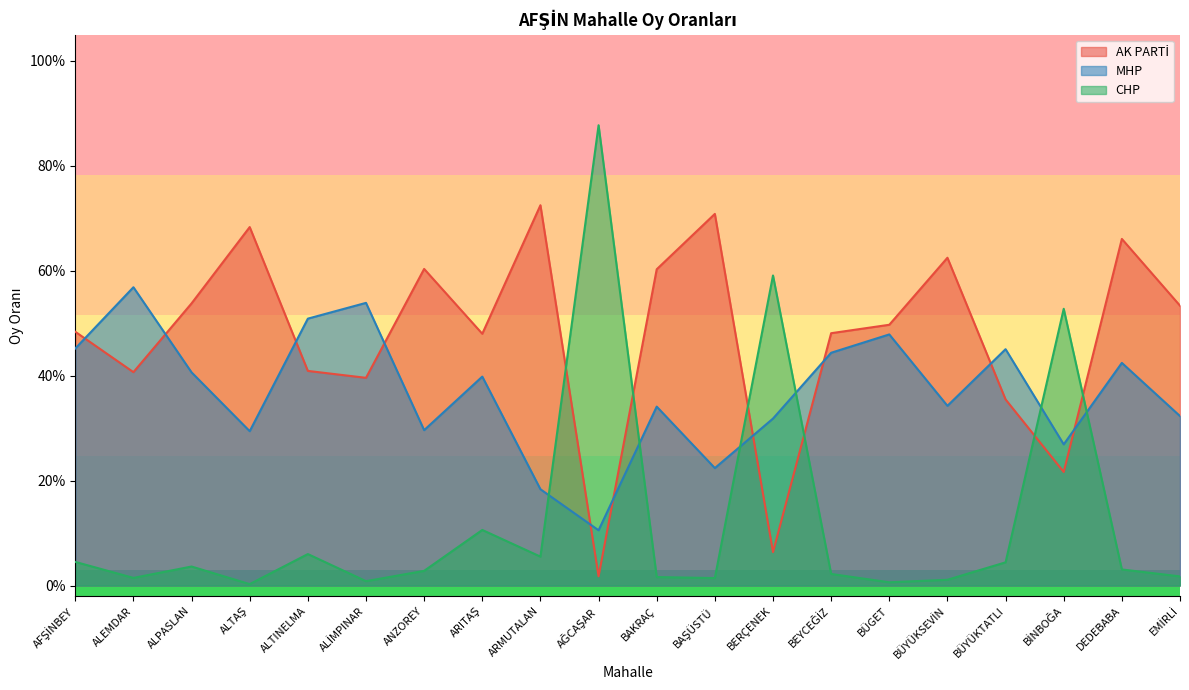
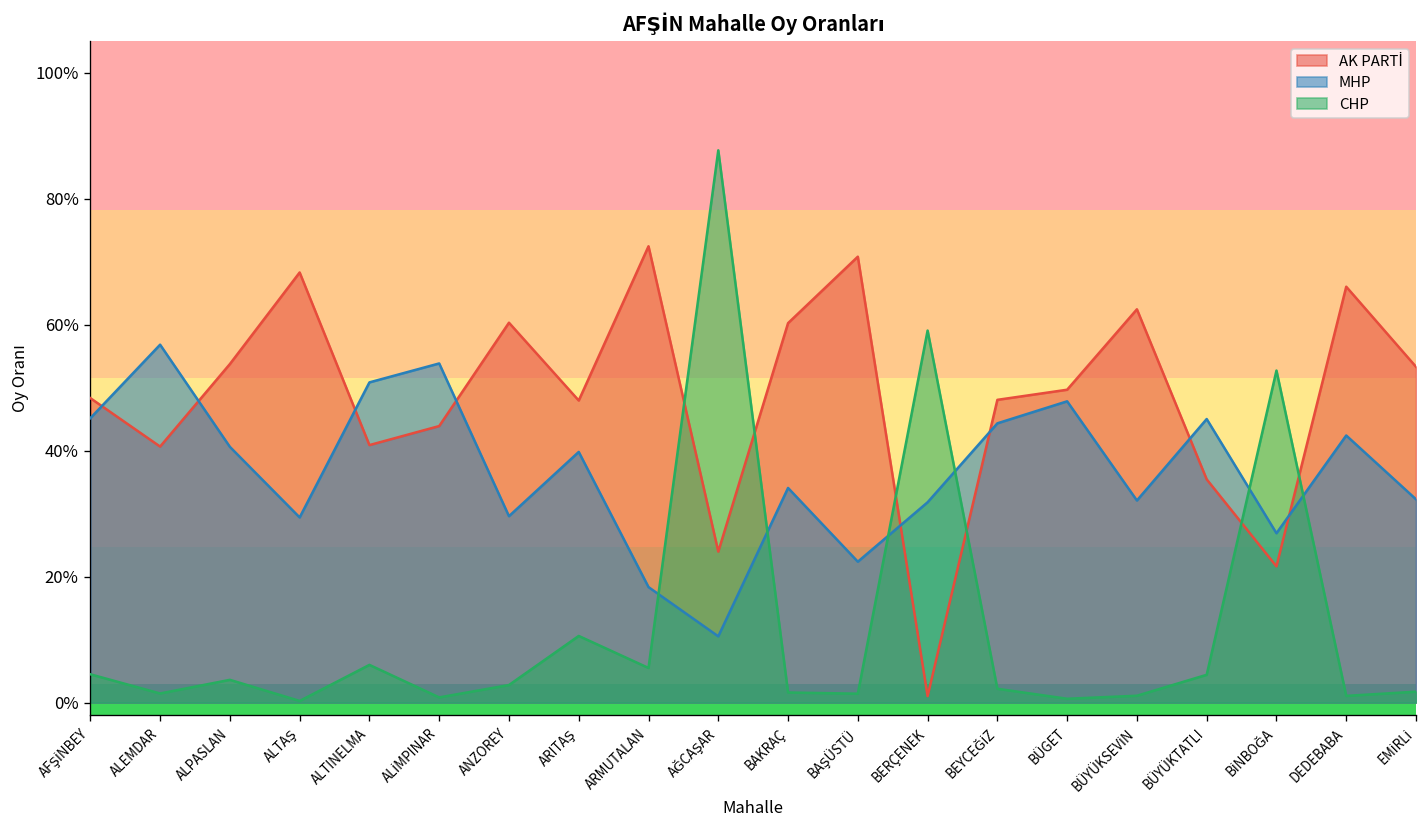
  {
    "AK PARTİ": {
      "AFŞİNBEY": "48%",
      "ALEMDAR": "41%",
      "ALPASLAN": "54%",
      "ALTAŞ": "68%",
      "ALTINELMA": "41%",
-     "ALİMPINAR": "40%",
+     "ALİMPINAR": "44%",
      "ANZOREY": "60%",
      "ARITAŞ": "48%",
      "ARMUTALAN": "72%",
-     "AĞCAŞAR": "2%",
+     "AĞCAŞAR": "24%",
      "BAKRAÇ": "60%",
      "BAŞÜSTÜ": "71%",
-     "BERÇENEK": "6%",
+     "BERÇENEK": "1%",
      "BEYCEĞİZ": "48%",
      "BÜGET": "50%",
      "BÜYÜKSEVİN": "62%",
      "BÜYÜKTATLI": "35%",
      "BİNBOĞA": "22%",
      "DEDEBABA": "66%",
      "EMİRLİ": "53%"
    },
    "MHP": {
      "AFŞİNBEY": "45%",
      "ALEMDAR": "57%",
      "ALPASLAN": "41%",
      "ALTAŞ": "29%",
      "ALTINELMA": "51%",
      "ALİMPINAR": "54%",
      "ANZOREY": "30%",
      "ARITAŞ": "40%",
      "ARMUTALAN": "18%",
      "AĞCAŞAR": "11%",
      "BAKRAÇ": "34%",
      "BAŞÜSTÜ": "22%",
      "BERÇENEK": "32%",
      "BEYCEĞİZ": "44%",
      "BÜGET": "48%",
-     "BÜYÜKSEVİN": "34%",
+     "BÜYÜKSEVİN": "32%",
      "BÜYÜKTATLI": "45%",
      "BİNBOĞA": "27%",
      "DEDEBABA": "42%",
      "EMİRLİ": "32%"
    },
    "CHP": {
      "AFŞİNBEY": "5%",
      "ALEMDAR": "1%",
      "ALPASLAN": "4%",
      "ALTAŞ": "0%",
      "ALTINELMA": "6%",
      "ALİMPINAR": "1%",
      "ANZOREY": "3%",
      "ARITAŞ": "11%",
      "ARMUTALAN": "6%",
      "AĞCAŞAR": "88%",
      "BAKRAÇ": "2%",
      "BAŞÜSTÜ": "1%",
      "BERÇENEK": "59%",
      "BEYCEĞİZ": "2%",
      "BÜGET": "1%",
      "BÜYÜKSEVİN": "1%",
      "BÜYÜKTATLI": "4%",
      "BİNBOĞA": "53%",
-     "DEDEBABA": "3%",
+     "DEDEBABA": "1%",
      "EMİRLİ": "2%"
    }
  }
